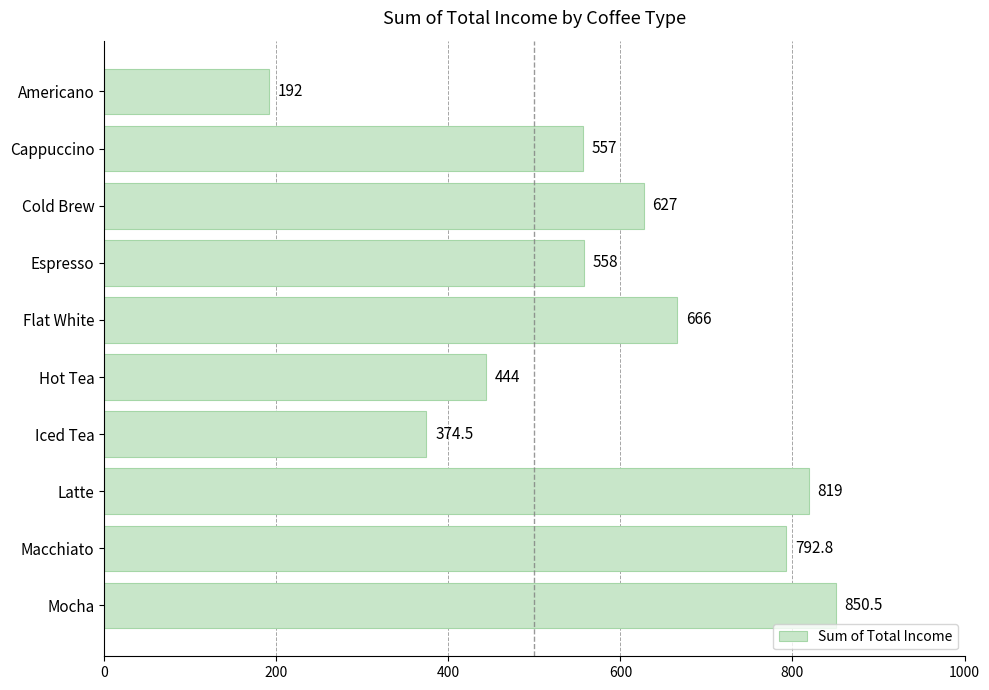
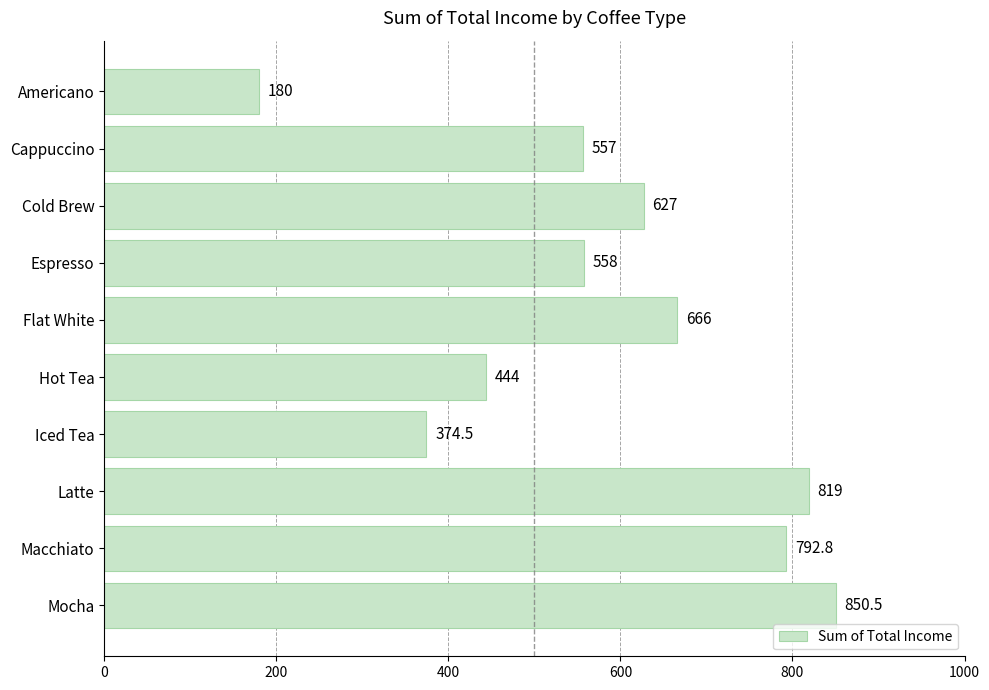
  {
-   "Americano": 192,
+   "Americano": 180,
    "Cappuccino": 557,
    "Cold Brew": 627,
    "Espresso": 558,
    "Flat White": 666,
    "Hot Tea": 444,
    "Iced Tea": 374.5,
    "Latte": 819,
    "Macchiato": 792.8,
    "Mocha": 850.5
  }
